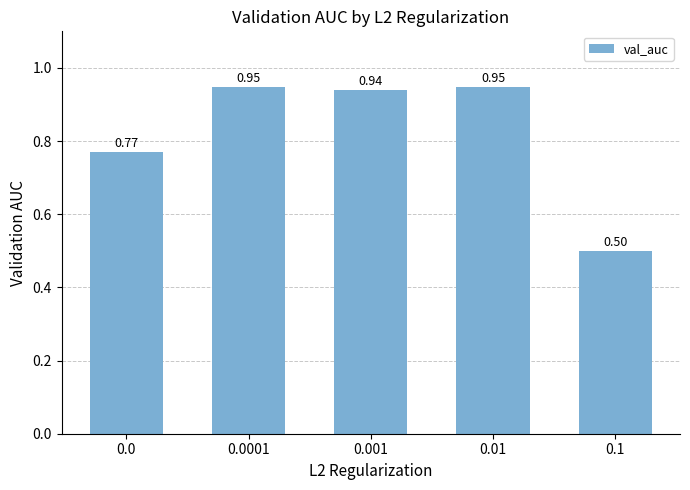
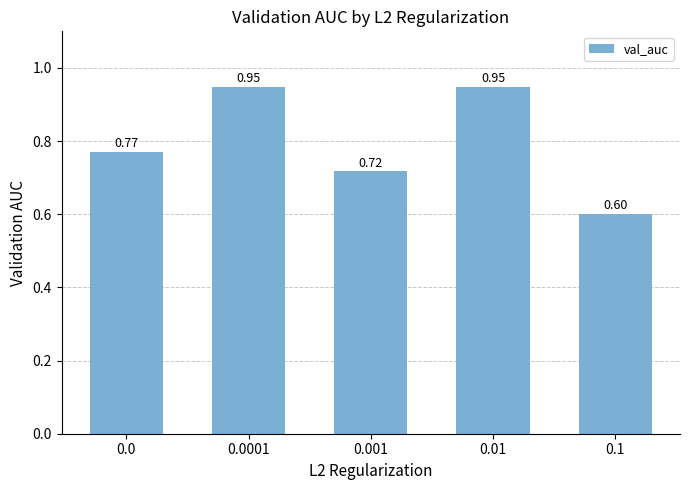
  {
    "0.0": 0.77,
    "0.0001": 0.95,
-   "0.001": 0.94,
+   "0.001": 0.72,
    "0.01": 0.95,
-   "0.1": 0.50
+   "0.1": 0.60
  }
